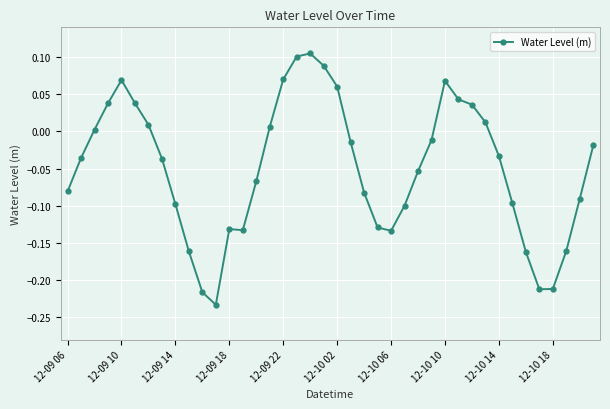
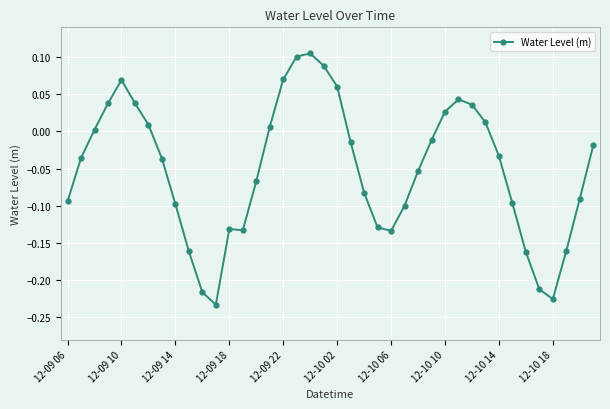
  {
-   "12-09 06": -0.08,
+   "12-09 06": -0.09,
    "12-09 10": 0.07,
    "12-09 14": -0.10,
    "12-09 18": -0.13,
    "12-09 22": 0.07,
    "12-10 02": 0.06,
    "12-10 06": -0.13,
-   "12-10 10": 0.07,
+   "12-10 10": 0.03,
    "12-10 14": -0.03,
-   "12-10 18": -0.21
+   "12-10 18": -0.23
  }
